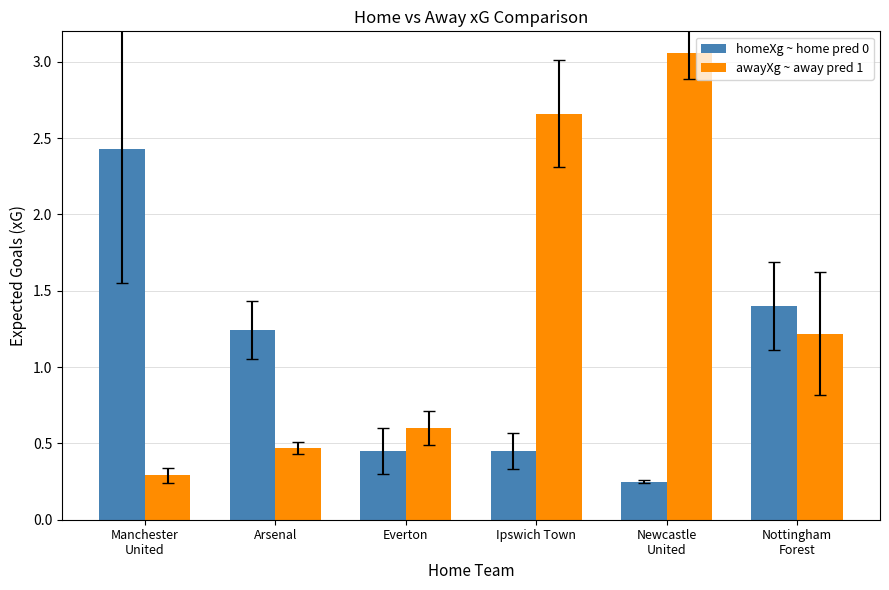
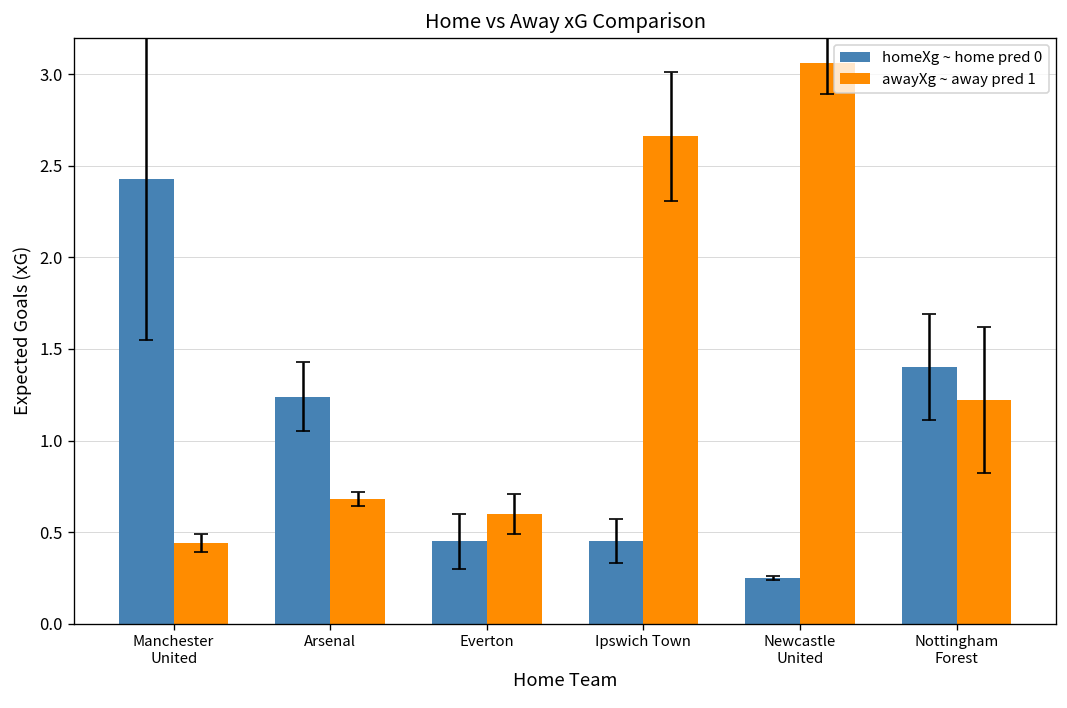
  {
    "awayXg ~ away pred 1": {
-     "Manchester United": 0.29,
-     "Arsenal": 0.47,
+     "Manchester United": 0.44,
+     "Arsenal": 0.68,
      "Everton": 0.60,
      "Ipswich Town": 2.66,
      "Newcastle United": 3.06,
      "Nottingham Forest": 1.22
    }
  }
